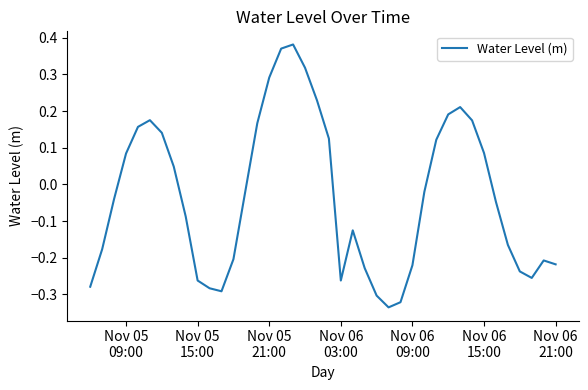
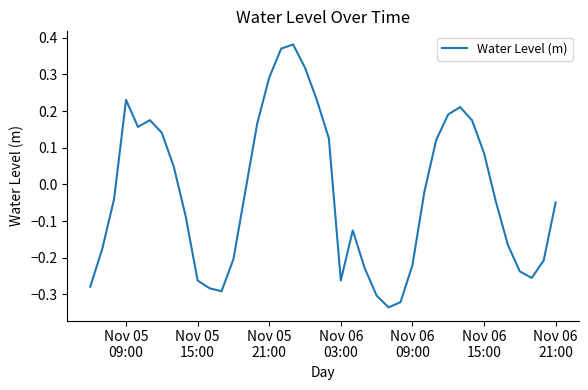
  {
-   "Nov 05 09:00": 0.08,
+   "Nov 05 09:00": 0.23,
    "Nov 05 15:00": -0.26,
    "Nov 05 21:00": 0.29,
    "Nov 06 03:00": -0.26,
    "Nov 06 09:00": -0.22,
    "Nov 06 15:00": 0.09,
-   "Nov 06 21:00": -0.22
+   "Nov 06 21:00": -0.05
  }
